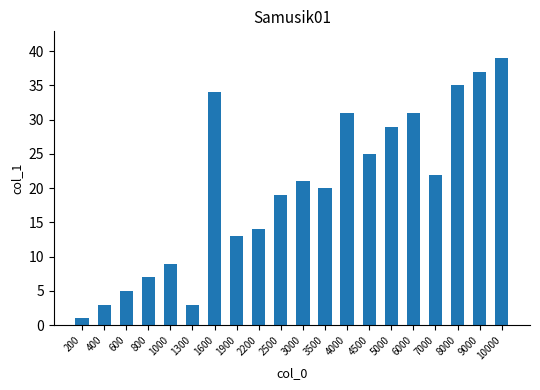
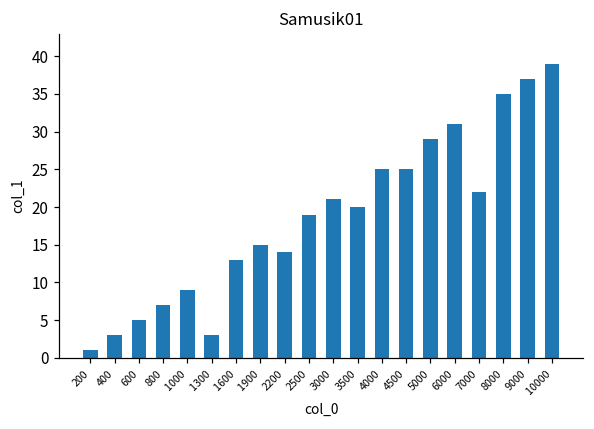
  {
    "200": 1,
    "400": 3,
    "600": 5,
    "800": 7,
    "1000": 9,
    "1300": 3,
-   "1600": 34,
-   "1900": 13,
+   "1600": 13,
+   "1900": 15,
    "2200": 14,
    "2500": 19,
    "3000": 21,
    "3500": 20,
-   "4000": 31,
+   "4000": 25,
    "4500": 25,
    "5000": 29,
    "6000": 31,
    "7000": 22,
    "8000": 35,
    "9000": 37,
    "10000": 39
  }
